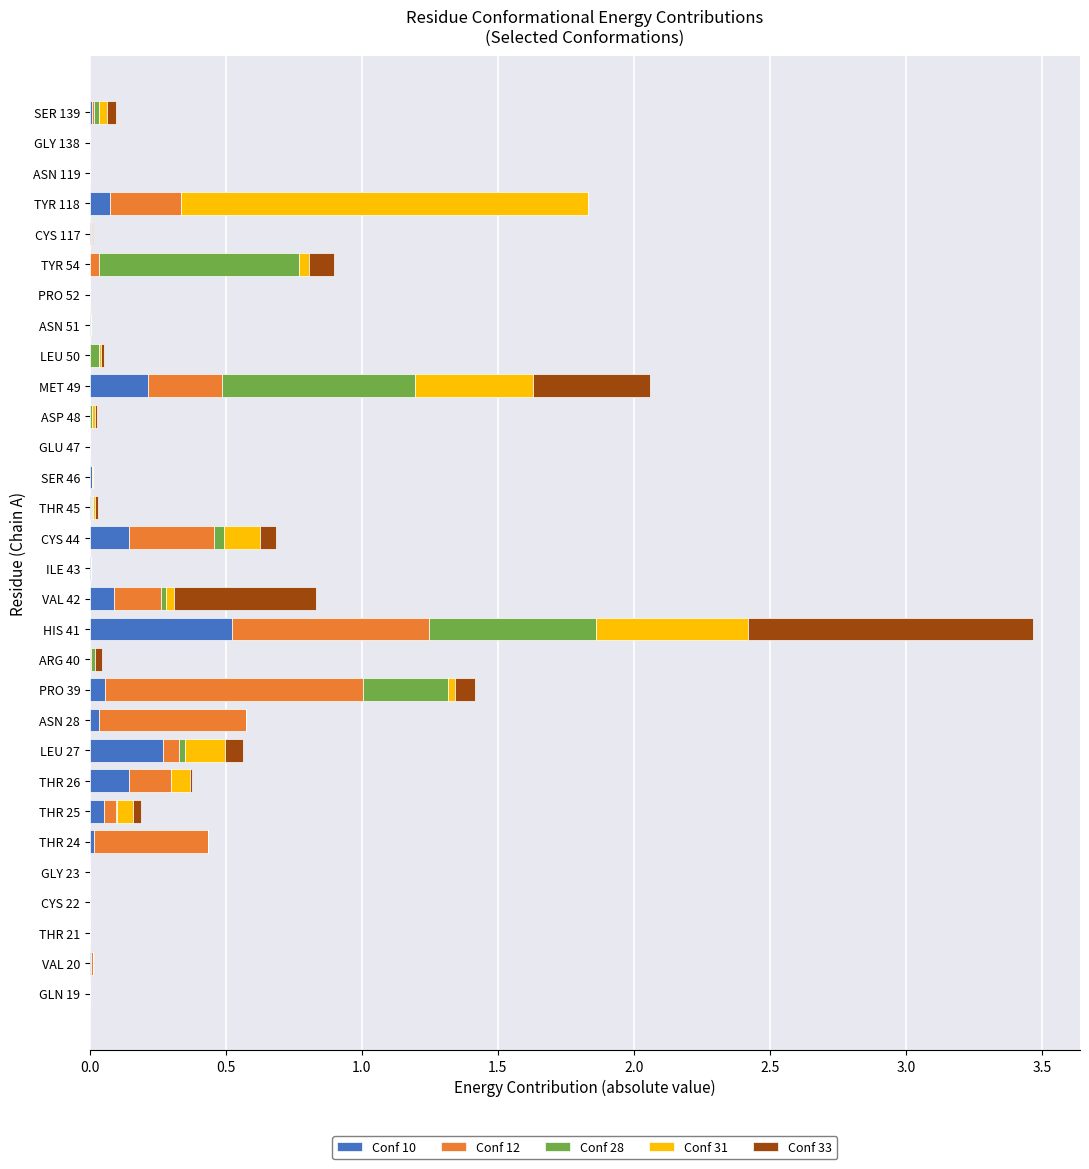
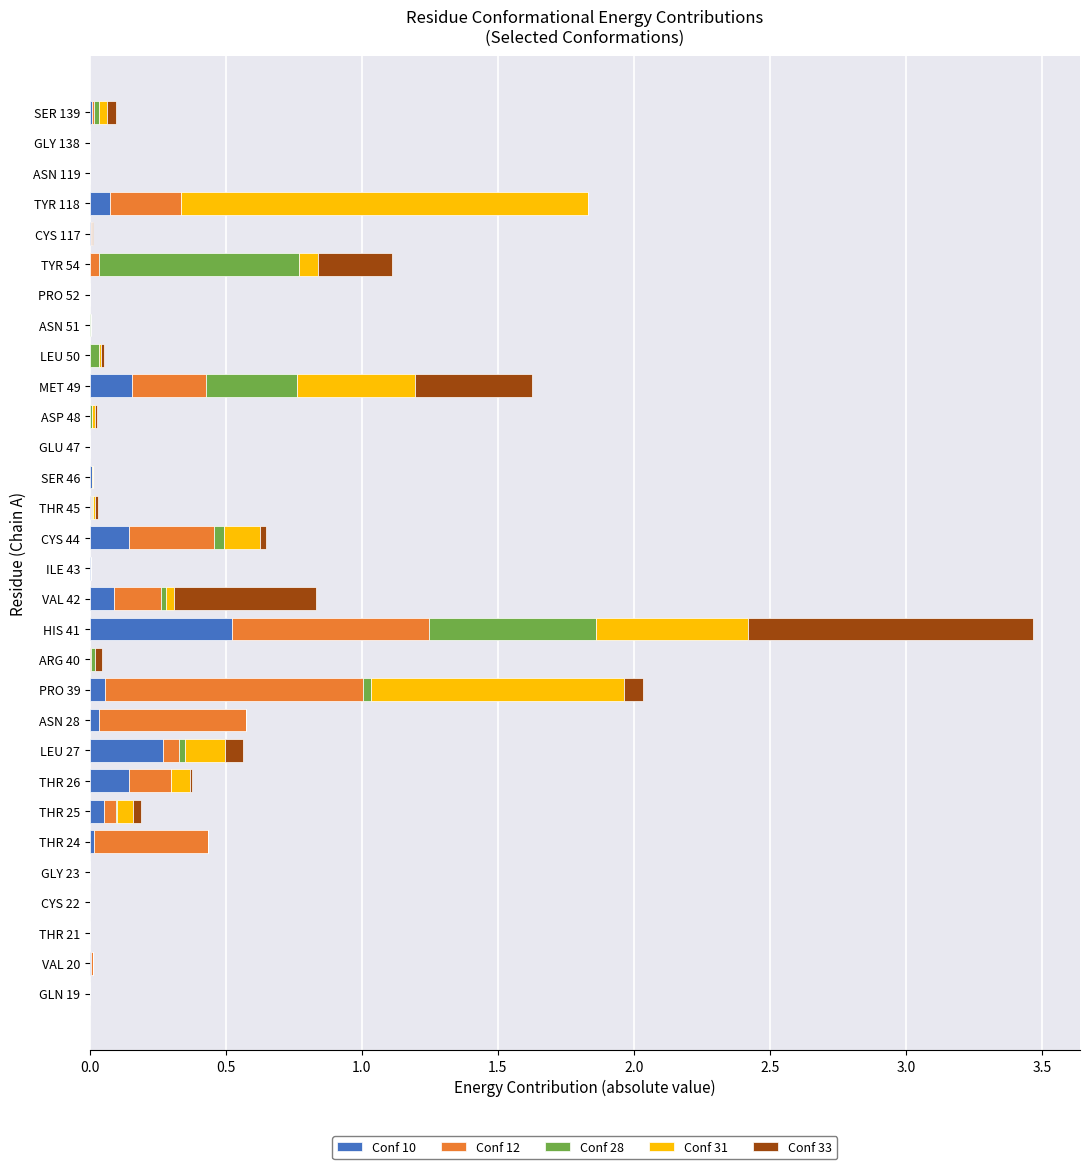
  {
    "Conf 10": {
      "GLY 138": 0.00,
      "ASN 119": 0.00,
      "TYR 118": 0.07,
      "TYR 54": 0.00,
      "PRO 52": 0.00,
      "ASN 51": 0.00,
      "LEU 50": 0.00,
-     "MET 49": 0.21,
+     "MET 49": 0.15,
      "ASP 48": 0.00,
      "GLU 47": 0.00,
      "CYS 44": 0.14,
      "VAL 42": 0.09,
      "HIS 41": 0.52,
      "ARG 40": 0.00,
      "PRO 39": 0.06,
      "ASN 28": 0.03,
      "LEU 27": 0.27,
      "THR 26": 0.14,
      "THR 25": 0.05,
      "THR 24": 0.01,
      "GLY 23": 0.00,
      "CYS 22": 0.00,
      "THR 21": 0.00,
      "GLN 19": 0.00
    },
    "Conf 12": {
      "GLY 138": 0.00,
      "ASN 119": 0.00,
      "TYR 118": 0.26,
      "TYR 54": 0.03,
      "PRO 52": 0.00,
      "ASN 51": 0.00,
      "LEU 50": 0.00,
      "MET 49": 0.27,
      "ASP 48": 0.00,
      "GLU 47": 0.00,
      "SER 46": 0.00,
      "CYS 44": 0.31,
      "ILE 43": 0.00,
      "VAL 42": 0.17,
      "HIS 41": 0.72,
      "PRO 39": 0.95,
      "ASN 28": 0.54,
      "LEU 27": 0.06,
      "THR 26": 0.15,
      "THR 25": 0.04,
      "THR 24": 0.42,
      "GLY 23": 0.00,
      "CYS 22": 0.00,
      "THR 21": 0.00,
      "GLN 19": 0.00
    },
    "Conf 28": {
      "SER 139": 0.02,
      "GLY 138": 0.00,
      "ASN 119": 0.00,
      "TYR 118": 0.00,
      "CYS 117": 0.00,
      "TYR 54": 0.73,
      "PRO 52": 0.00,
      "LEU 50": 0.03,
-     "MET 49": 0.71,
+     "MET 49": 0.34,
      "ASP 48": 0.01,
      "GLU 47": 0.00,
      "SER 46": 0.00,
      "CYS 44": 0.04,
      "ILE 43": 0.00,
      "VAL 42": 0.01,
      "HIS 41": 0.62,
      "ARG 40": 0.01,
-     "PRO 39": 0.31,
+     "PRO 39": 0.03,
      "ASN 28": 0.00,
      "LEU 27": 0.02,
      "THR 26": 0.00,
      "THR 24": 0.00,
      "GLY 23": 0.00,
      "CYS 22": 0.00,
      "THR 21": 0.00,
      "VAL 20": 0.00,
      "GLN 19": 0.00
    },
    "Conf 31": {
      "SER 139": 0.03,
      "GLY 138": 0.00,
      "ASN 119": 0.00,
      "TYR 118": 1.50,
      "CYS 117": 0.00,
-     "TYR 54": 0.04,
+     "TYR 54": 0.07,
      "PRO 52": 0.00,
      "ASN 51": 0.00,
      "MET 49": 0.43,
      "GLU 47": 0.00,
      "CYS 44": 0.13,
      "ILE 43": 0.00,
      "VAL 42": 0.03,
      "HIS 41": 0.56,
      "ARG 40": 0.00,
-     "PRO 39": 0.03,
+     "PRO 39": 0.93,
      "ASN 28": 0.00,
      "LEU 27": 0.15,
      "THR 26": 0.07,
      "THR 25": 0.06,
      "THR 24": 0.00,
      "GLY 23": 0.00,
      "CYS 22": 0.00,
      "THR 21": 0.00,
      "VAL 20": 0.00,
      "GLN 19": 0.00
    },
    "Conf 33": {
      "SER 139": 0.03,
      "GLY 138": 0.00,
      "ASN 119": 0.00,
      "TYR 118": 0.00,
-     "TYR 54": 0.09,
+     "TYR 54": 0.27,
      "PRO 52": 0.00,
      "ASN 51": 0.00,
      "MET 49": 0.43,
      "GLU 47": 0.00,
      "SER 46": 0.00,
      "THR 45": 0.01,
-     "CYS 44": 0.06,
+     "CYS 44": 0.02,
      "ILE 43": 0.00,
      "VAL 42": 0.52,
      "HIS 41": 1.05,
      "ARG 40": 0.02,
      "PRO 39": 0.07,
      "ASN 28": 0.00,
      "LEU 27": 0.06,
      "THR 25": 0.03,
      "THR 24": 0.00,
      "GLY 23": 0.00,
      "CYS 22": 0.00,
      "THR 21": 0.00,
      "VAL 20": 0.00,
      "GLN 19": 0.00
    }
  }
